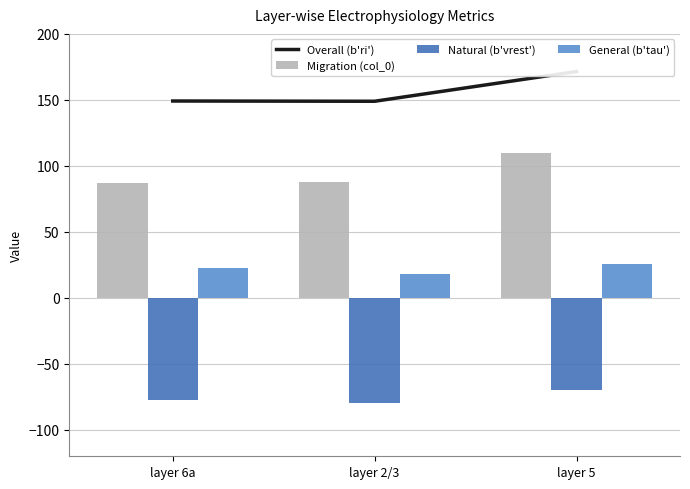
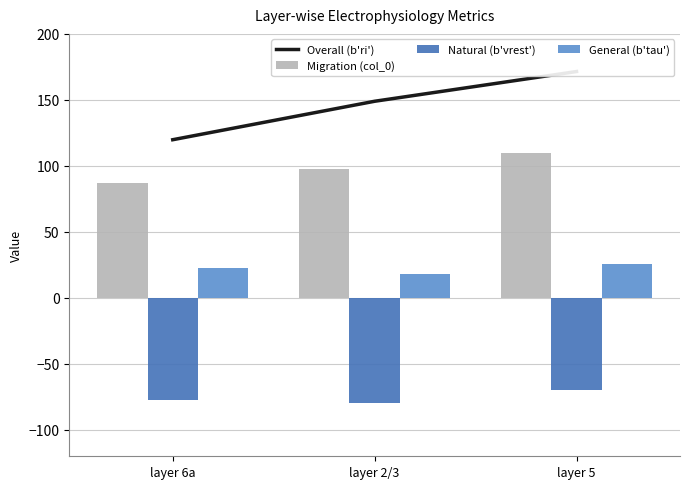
  {
    "Migration (col_0)": {
      "layer 6a": 87,
-     "layer 2/3": 88,
+     "layer 2/3": 98,
      "layer 5": 110
    },
    "Overall (b'ri')": {
-     "layer 6a": 149,
+     "layer 6a": 120,
      "layer 2/3": 149
    }
  }
